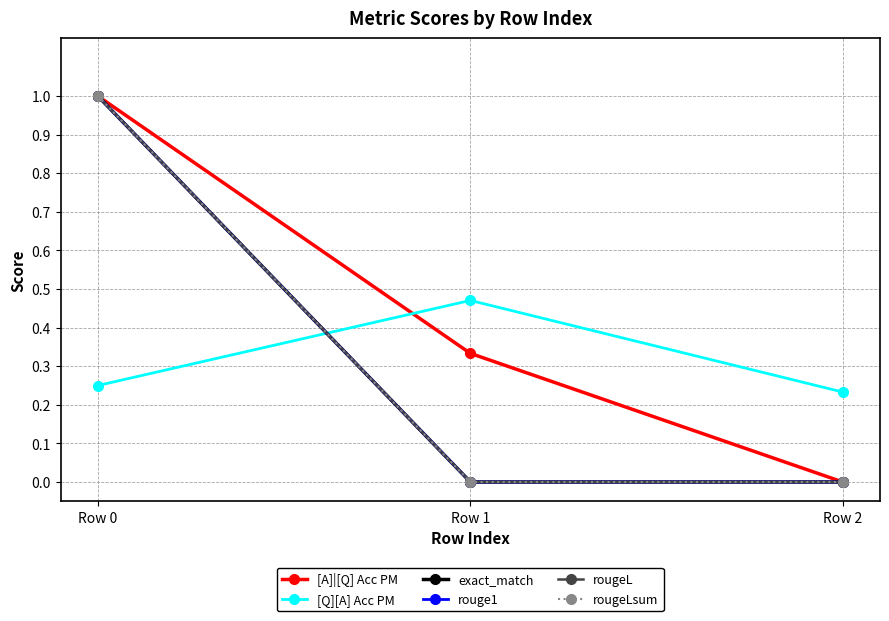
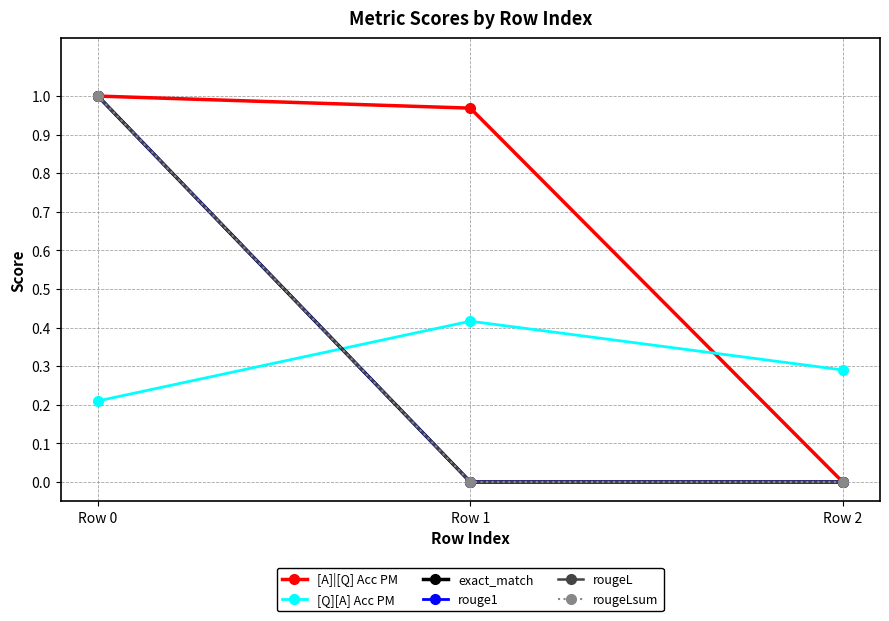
  {
    "[A]|[Q] Acc PM": {
-     "Row 1": 0.33
+     "Row 1": 0.97
    },
    "[Q][A] Acc PM": {
-     "Row 0": 0.25,
-     "Row 1": 0.47,
-     "Row 2": 0.23
+     "Row 0": 0.21,
+     "Row 1": 0.42,
+     "Row 2": 0.29
    },
    "rougeLsum": {
      "Row 1": 0.00
    }
  }
